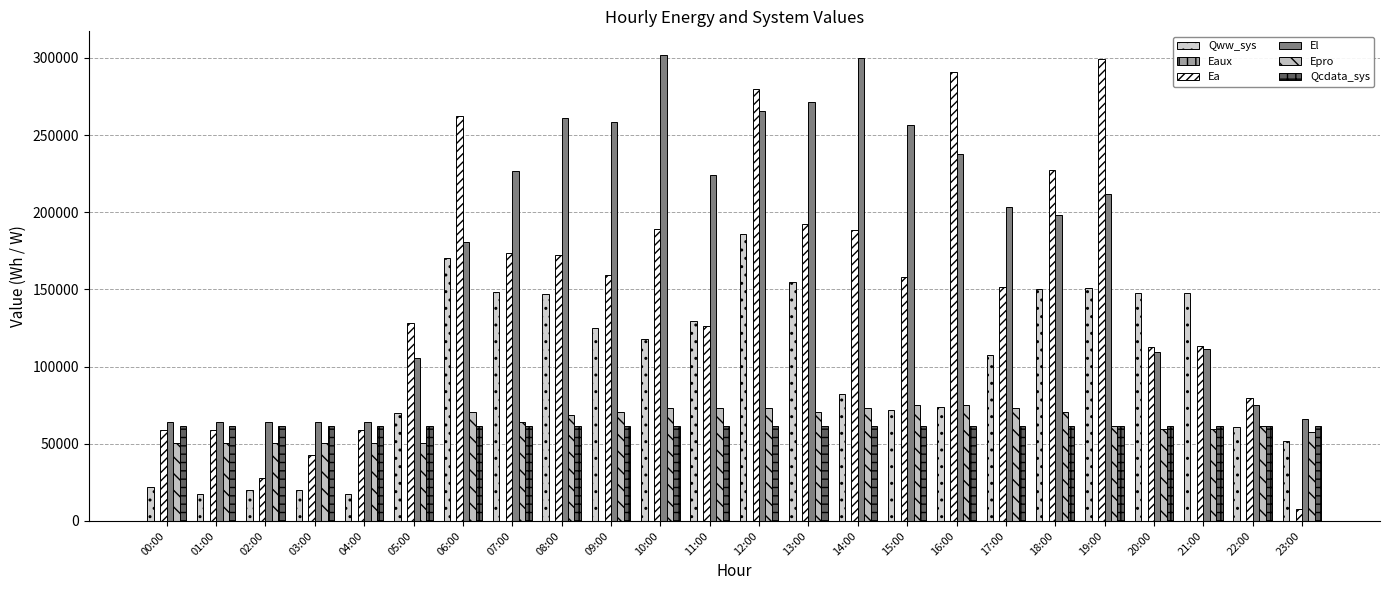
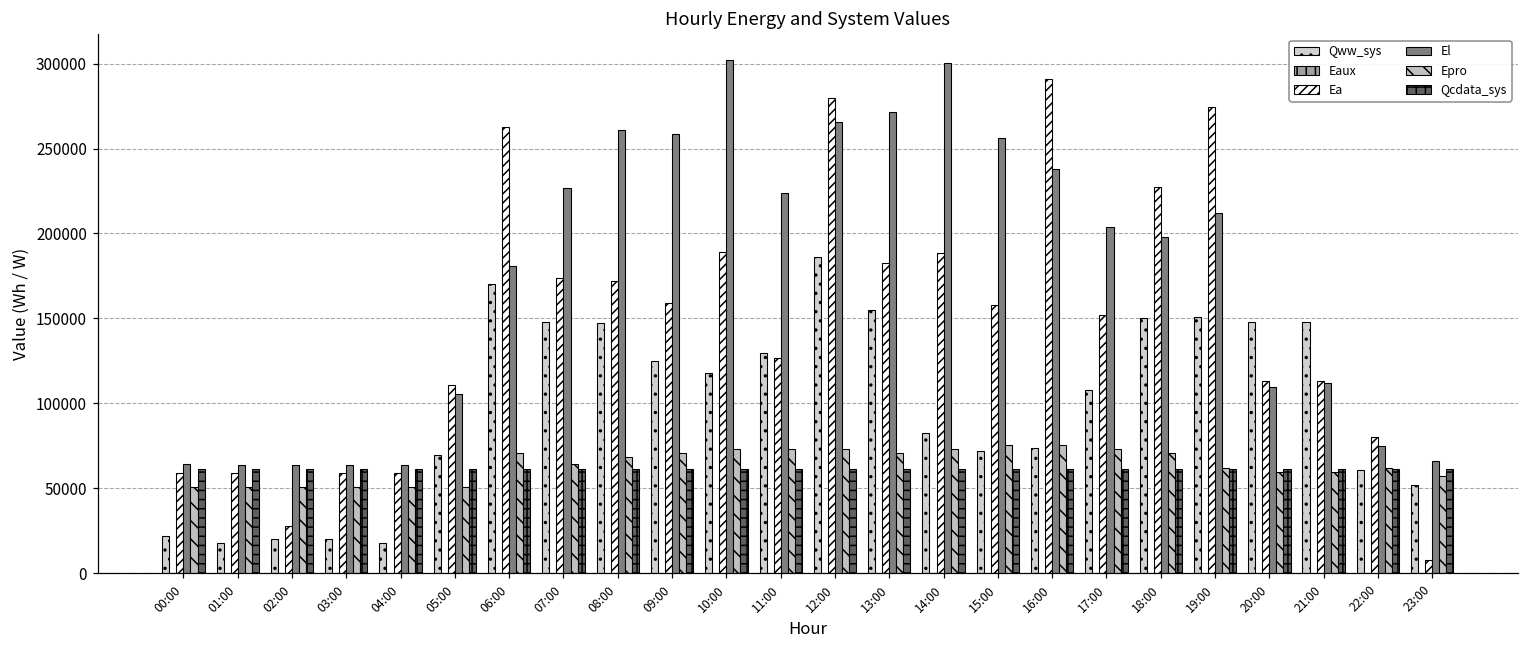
  {
    "Ea": {
      "00:00": 59000,
      "01:00": 59000,
      "02:00": 28000,
-     "03:00": 43000,
+     "03:00": 59000,
      "04:00": 59000,
-     "05:00": 128000,
+     "05:00": 111000,
      "06:00": 263000,
      "07:00": 174000,
      "08:00": 172000,
      "09:00": 159000,
      "10:00": 189000,
      "11:00": 126000,
      "12:00": 280000,
-     "13:00": 192000,
+     "13:00": 183000,
      "14:00": 189000,
      "15:00": 158000,
      "16:00": 291000,
      "17:00": 152000,
      "18:00": 227000,
-     "19:00": 299000,
+     "19:00": 275000,
      "20:00": 113000,
      "21:00": 113000,
      "22:00": 80000,
      "23:00": 8000
    }
  }
